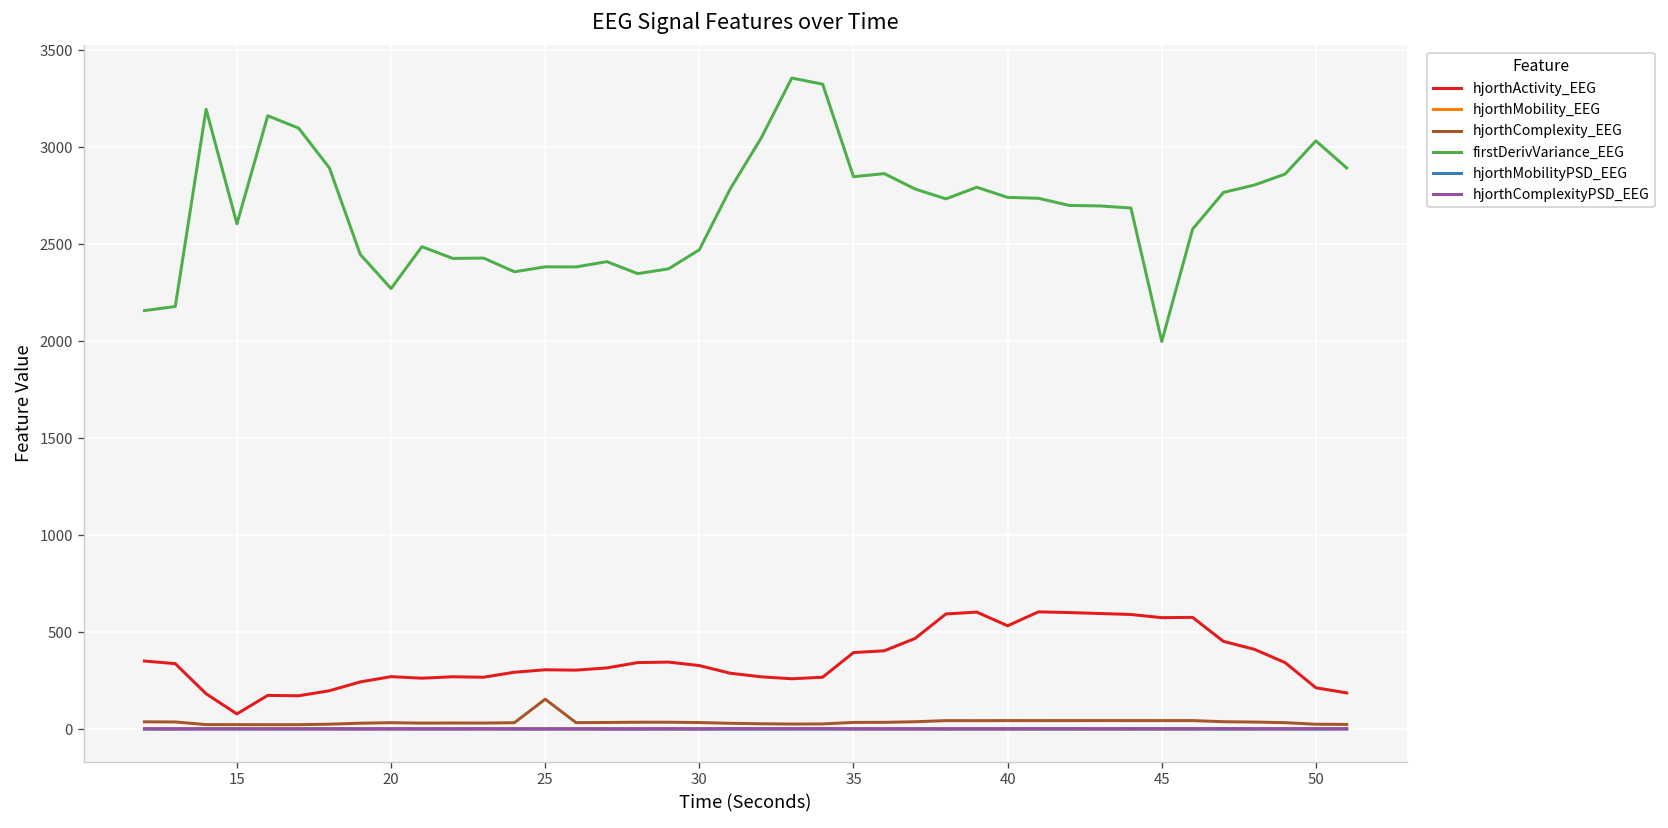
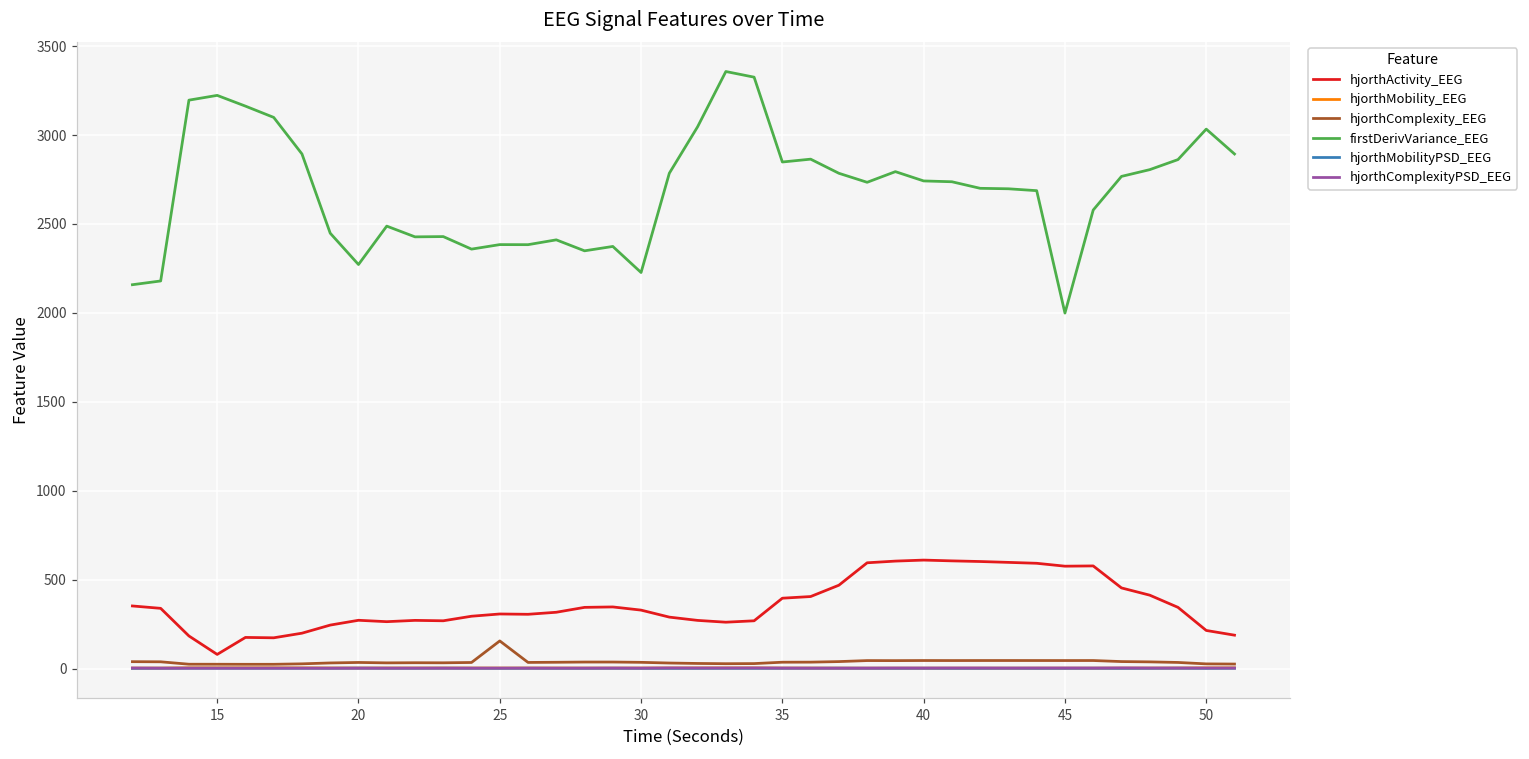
  {
    "hjorthActivity_EEG": {
      "15": 80,
      "20": 270,
      "25": 310,
      "30": 330,
      "35": 400,
-     "40": 530,
+     "40": 610,
      "45": 580,
      "50": 210
    },
    "hjorthComplexity_EEG": {
      "15": 20,
      "20": 30,
      "25": 160,
      "30": 30,
      "35": 40,
      "40": 50,
      "45": 40,
      "50": 30
    },
    "firstDerivVariance_EEG": {
-     "15": 2610,
+     "15": 3220,
      "20": 2270,
      "25": 2380,
-     "30": 2470,
+     "30": 2230,
      "35": 2850,
      "40": 2740,
      "45": 2000,
      "50": 3030
    }
  }
